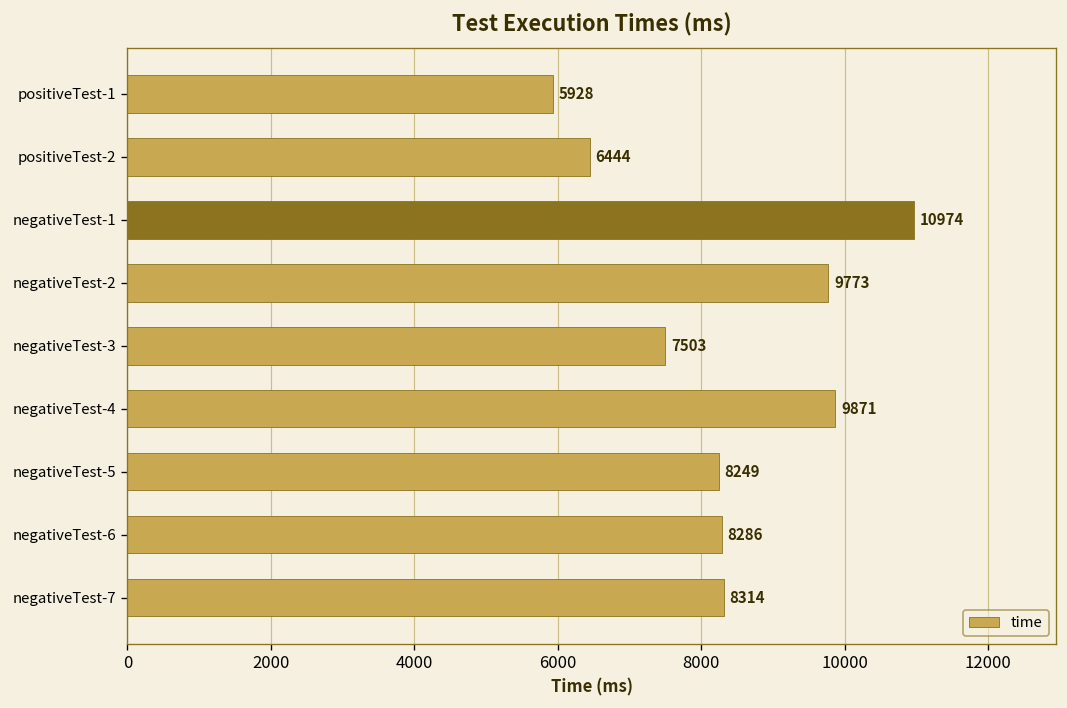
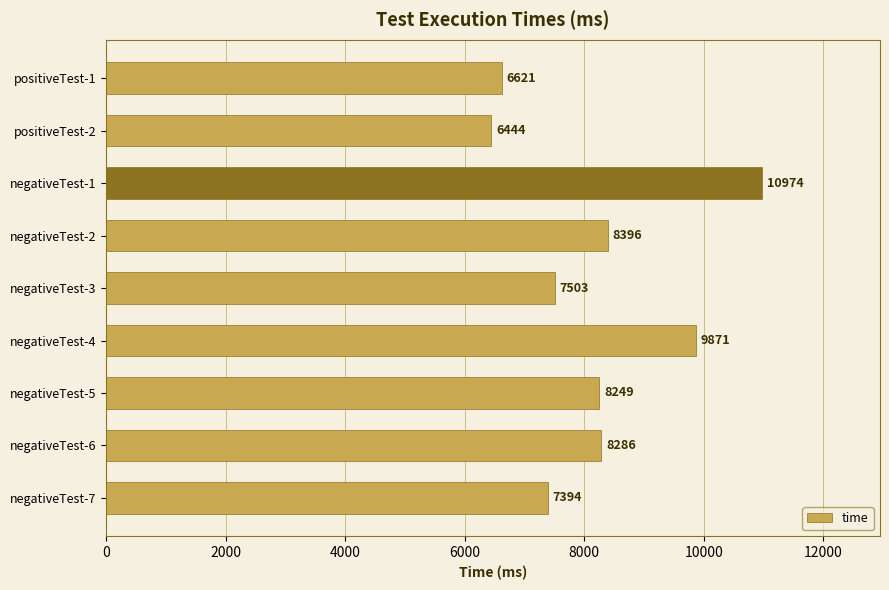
  {
-   "positiveTest-1": 5928,
+   "positiveTest-1": 6621,
    "positiveTest-2": 6444,
    "negativeTest-1": 10974,
-   "negativeTest-2": 9773,
+   "negativeTest-2": 8396,
    "negativeTest-3": 7503,
    "negativeTest-4": 9871,
    "negativeTest-5": 8249,
    "negativeTest-6": 8286,
-   "negativeTest-7": 8314
+   "negativeTest-7": 7394
  }
